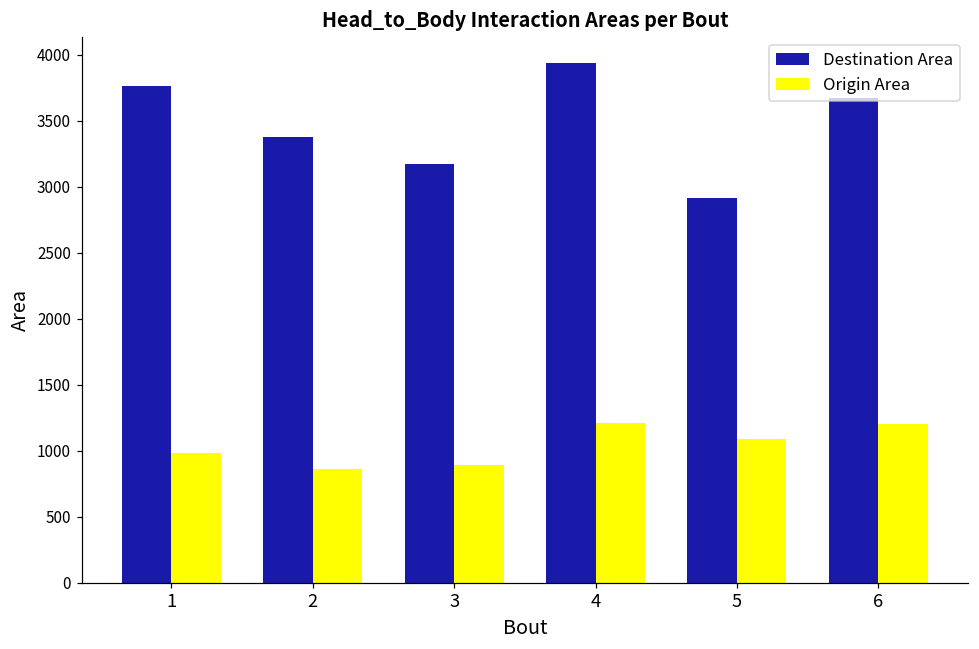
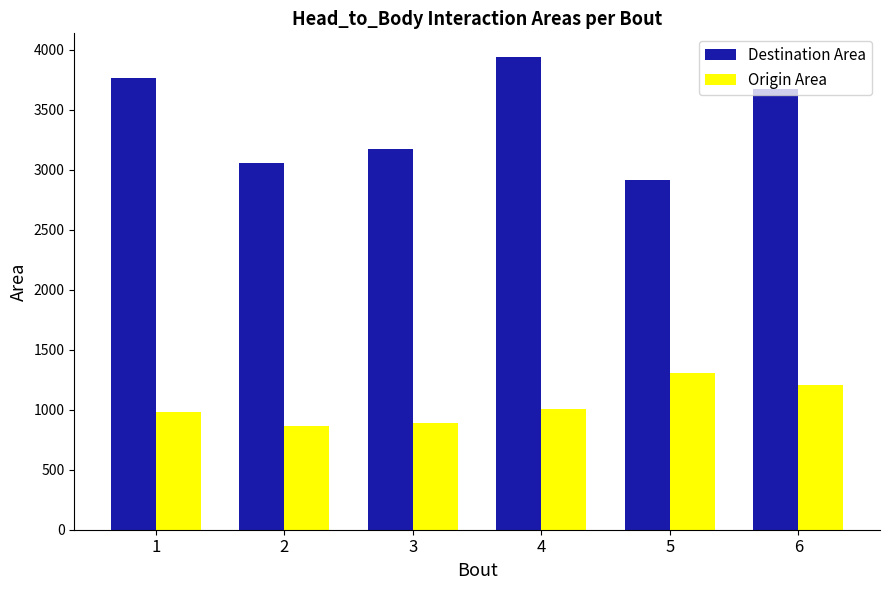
  {
    "Destination Area": {
      "1": 3760,
-     "2": 3370,
+     "2": 3050,
      "3": 3170,
      "4": 3940,
      "5": 2910
    },
    "Origin Area": {
      "1": 980,
      "2": 860,
      "3": 890,
-     "4": 1210,
-     "5": 1090,
+     "4": 1010,
+     "5": 1310,
      "6": 1200
    }
  }
